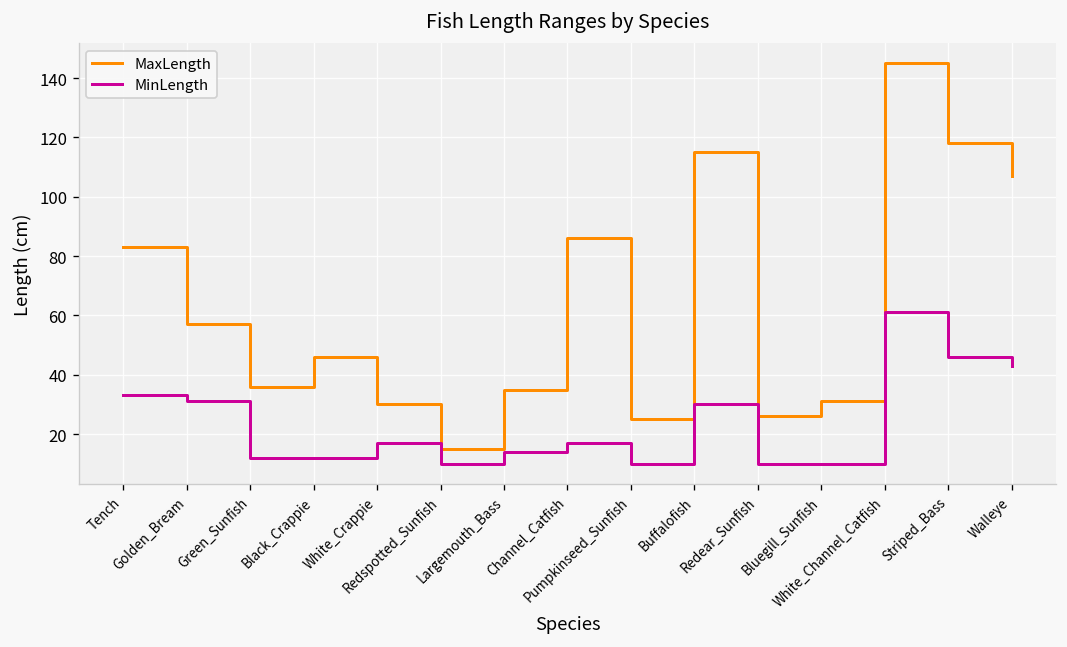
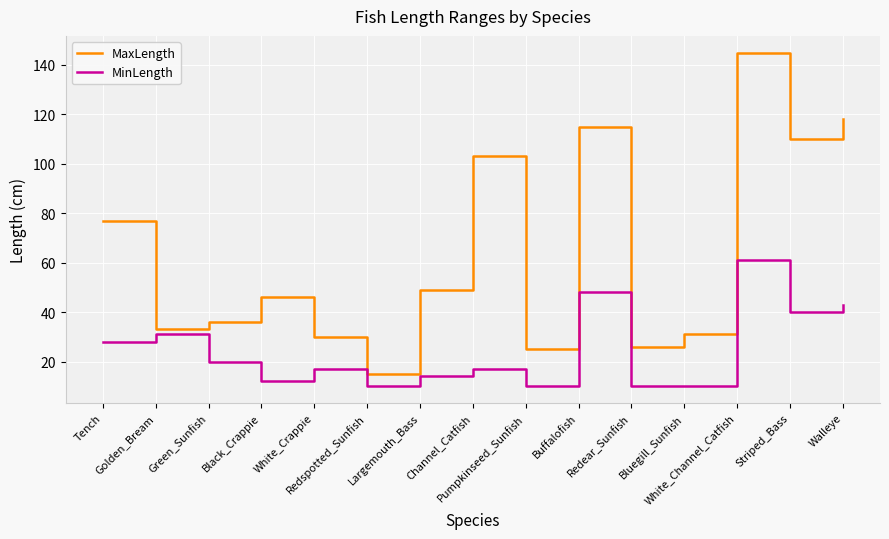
  {
    "MaxLength": {
-     "Tench": 83,
-     "Golden_Bream": 57,
+     "Tench": 77,
+     "Golden_Bream": 33,
      "Green_Sunfish": 36,
      "Black_Crappie": 46,
      "White_Crappie": 30,
      "Redspotted_Sunfish": 15,
-     "Largemouth_Bass": 35,
-     "Channel_Catfish": 86,
+     "Largemouth_Bass": 49,
+     "Channel_Catfish": 103,
      "Pumpkinseed_Sunfish": 25,
      "Buffalofish": 115,
      "Redear_Sunfish": 26,
      "Bluegill_Sunfish": 31,
      "White_Channel_Catfish": 145,
-     "Striped_Bass": 118,
-     "Walleye": 107
+     "Striped_Bass": 110,
+     "Walleye": 118
    },
    "MinLength": {
-     "Tench": 33,
+     "Tench": 28,
      "Golden_Bream": 31,
-     "Green_Sunfish": 12,
+     "Green_Sunfish": 20,
      "Black_Crappie": 12,
      "White_Crappie": 17,
      "Redspotted_Sunfish": 10,
      "Largemouth_Bass": 14,
      "Channel_Catfish": 17,
      "Pumpkinseed_Sunfish": 10,
-     "Buffalofish": 30,
+     "Buffalofish": 48,
      "Redear_Sunfish": 10,
      "Bluegill_Sunfish": 10,
      "White_Channel_Catfish": 61,
-     "Striped_Bass": 46,
+     "Striped_Bass": 40,
      "Walleye": 43
    }
  }
